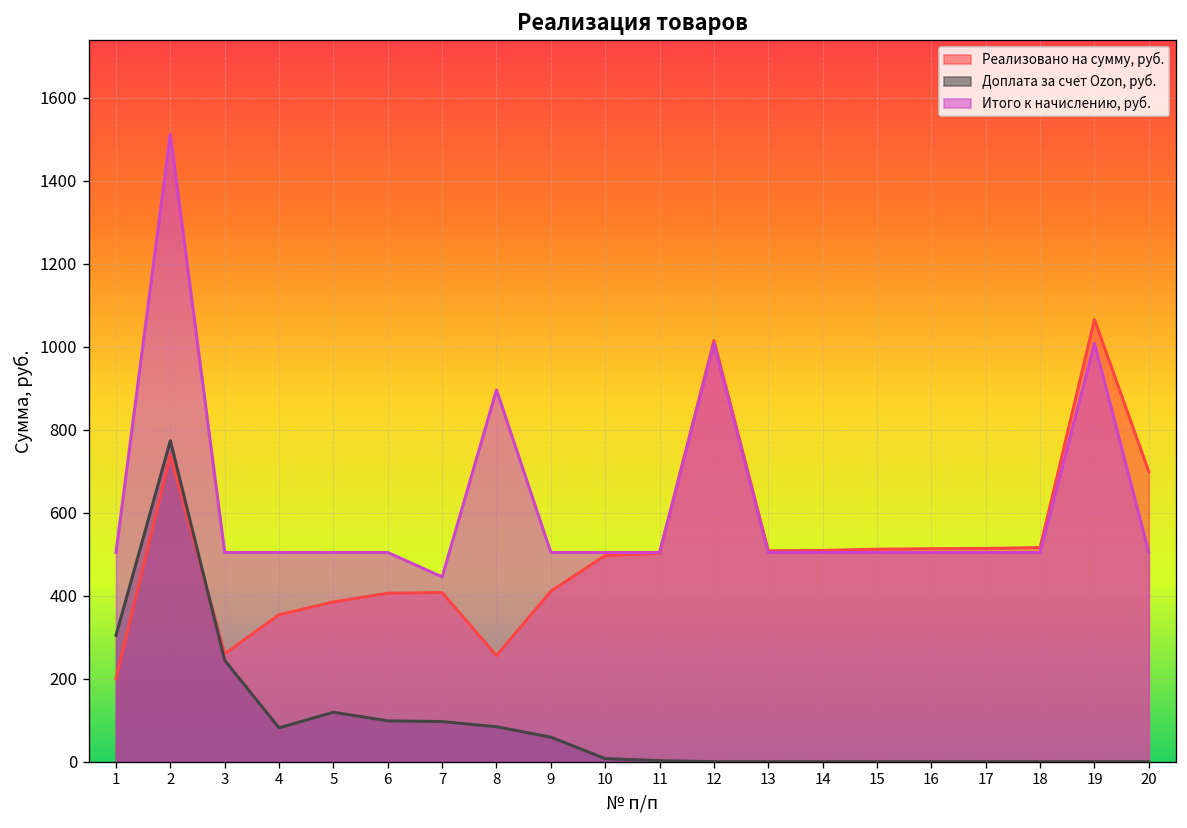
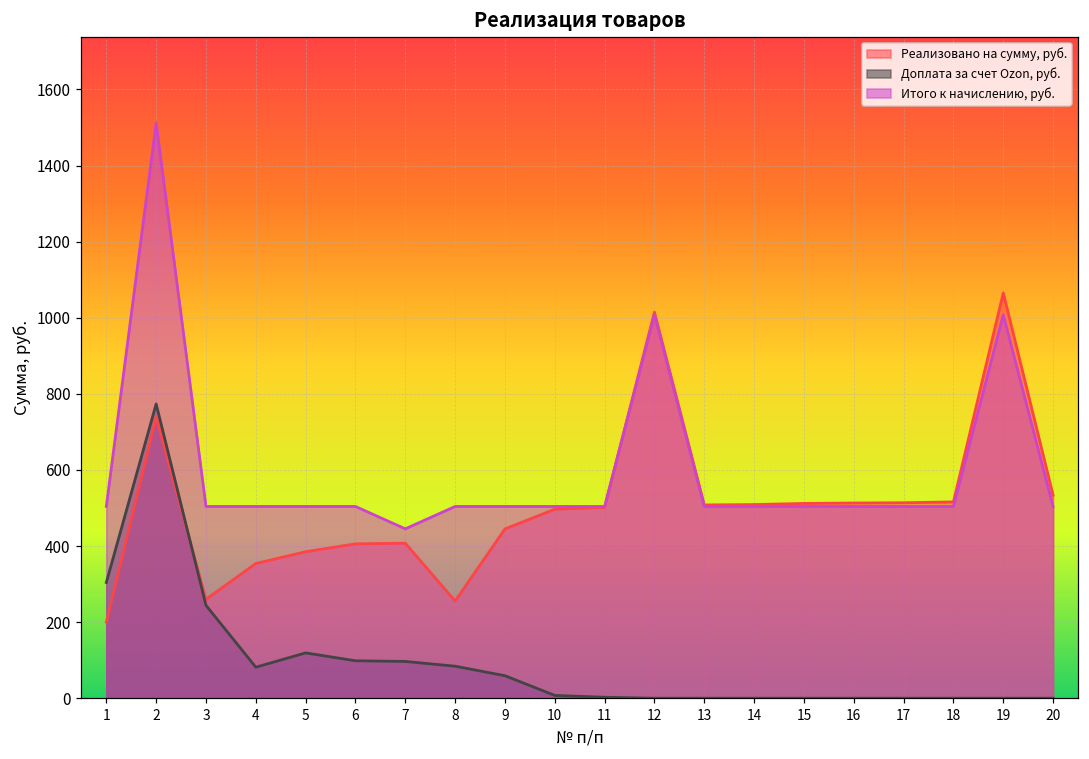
  {
    "Реализовано на сумму, руб.": {
      "1": 200,
      "2": 740,
      "3": 260,
      "4": 350,
      "5": 390,
      "6": 410,
      "7": 410,
      "8": 260,
-     "9": 410,
+     "9": 450,
      "15": 510,
      "16": 510,
      "17": 510,
      "18": 520,
      "19": 1070,
-     "20": 700
+     "20": 530
    },
    "Доплата за счет Ozon, руб.": {
      "1": 300,
      "2": 770,
      "3": 240,
      "4": 80,
      "5": 120,
      "6": 100,
      "7": 100,
      "8": 80,
      "9": 60,
      "10": 10,
      "11": 0,
      "12": 0,
      "13": 0,
      "14": 0,
      "15": 0,
      "16": 0,
      "17": 0,
      "18": 0,
      "19": 0,
      "20": 0
    },
    "Итого к начислению, руб.": {
      "1": 500,
      "2": 1510,
      "3": 500,
      "4": 500,
      "5": 500,
      "6": 500,
      "7": 450,
-     "8": 900,
+     "8": 500,
      "9": 500,
      "15": 500,
      "16": 500,
      "17": 500,
      "18": 500,
      "19": 1010,
      "20": 500
    }
  }
